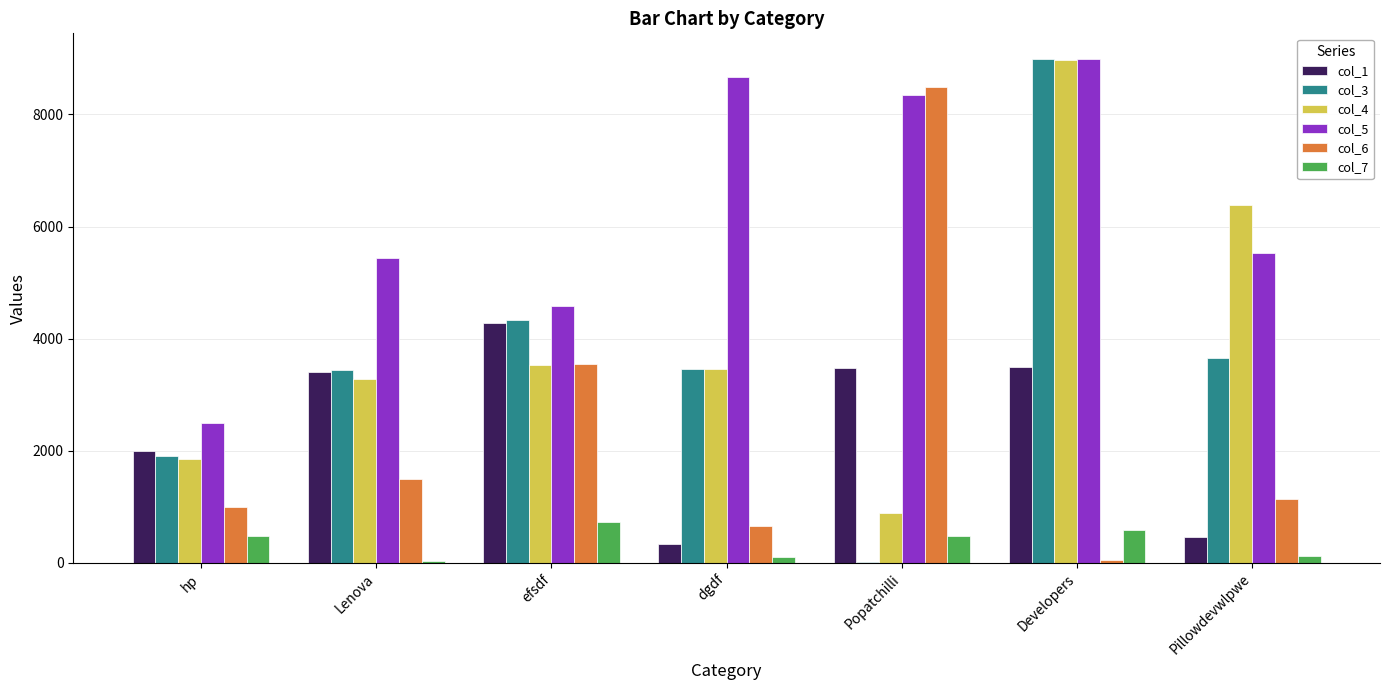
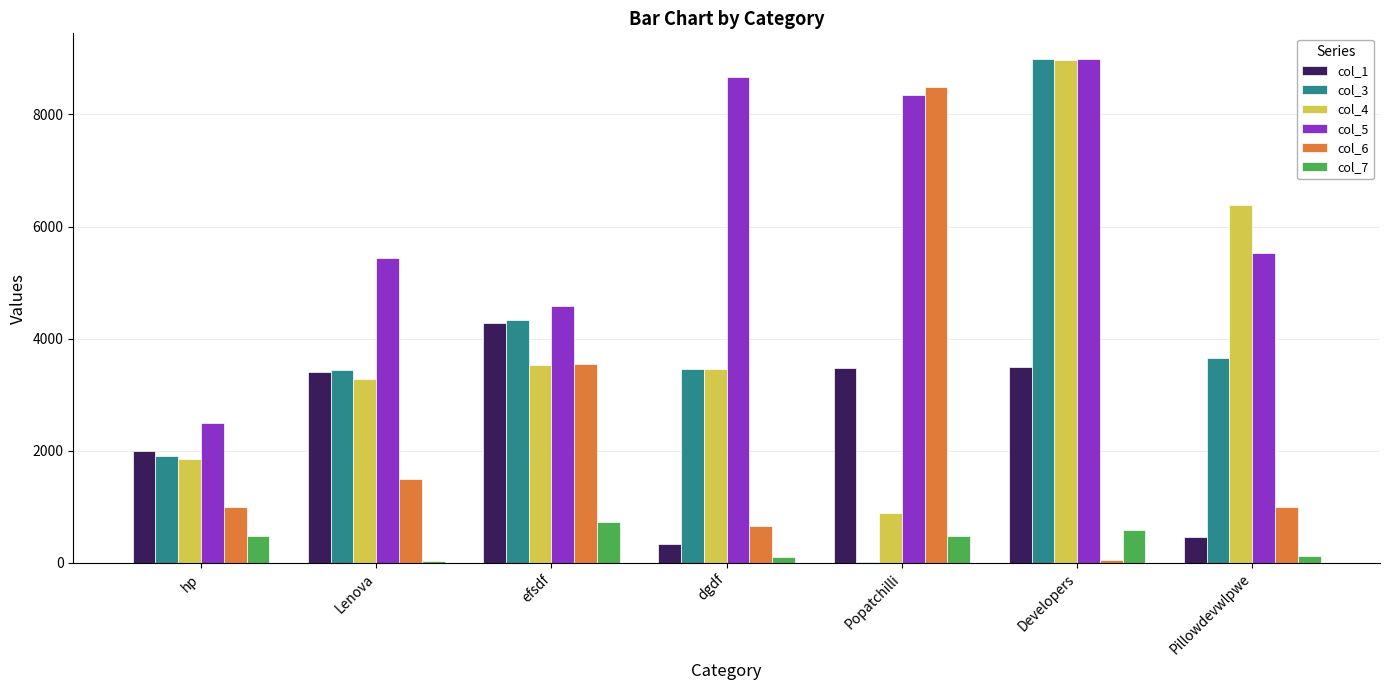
  {
    "col_1": {
      "hp": 2000,
      "Lenova": 3400,
      "efsdf": 4300,
      "dgdf": 300,
      "Popatchilli": 3500,
      "Developers": 3500,
      "Pillowdevwlpwe": 500
    },
    "col_3": {
      "hp": 1900,
      "Lenova": 3400,
      "efsdf": 4300,
      "dgdf": 3500,
      "Developers": 9000,
      "Pillowdevwlpwe": 3700
    },
    "col_4": {
      "hp": 1900,
      "Lenova": 3300,
      "efsdf": 3500,
      "dgdf": 3500,
      "Popatchilli": 900,
      "Developers": 9000,
      "Pillowdevwlpwe": 6400
    },
    "col_5": {
      "hp": 2500,
      "Lenova": 5400,
      "efsdf": 4600,
      "dgdf": 8700,
      "Popatchilli": 8300,
      "Developers": 9000,
      "Pillowdevwlpwe": 5500
    },
    "col_6": {
      "hp": 1000,
      "Lenova": 1500,
      "efsdf": 3500,
      "dgdf": 700,
      "Popatchilli": 8500,
      "Developers": 0,
-     "Pillowdevwlpwe": 1100
+     "Pillowdevwlpwe": 1000
    },
    "col_7": {
      "hp": 500,
      "efsdf": 700,
      "dgdf": 100,
      "Popatchilli": 500,
      "Developers": 600,
      "Pillowdevwlpwe": 100
    }
  }
